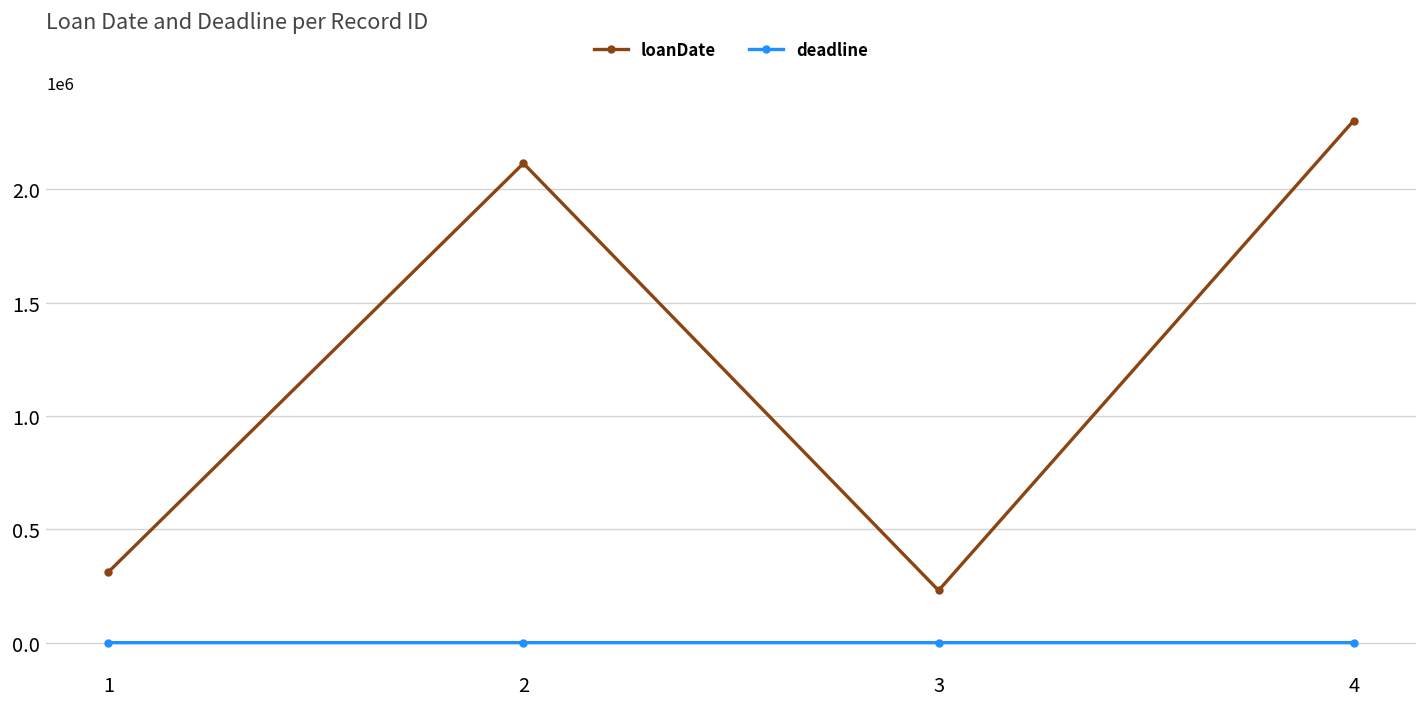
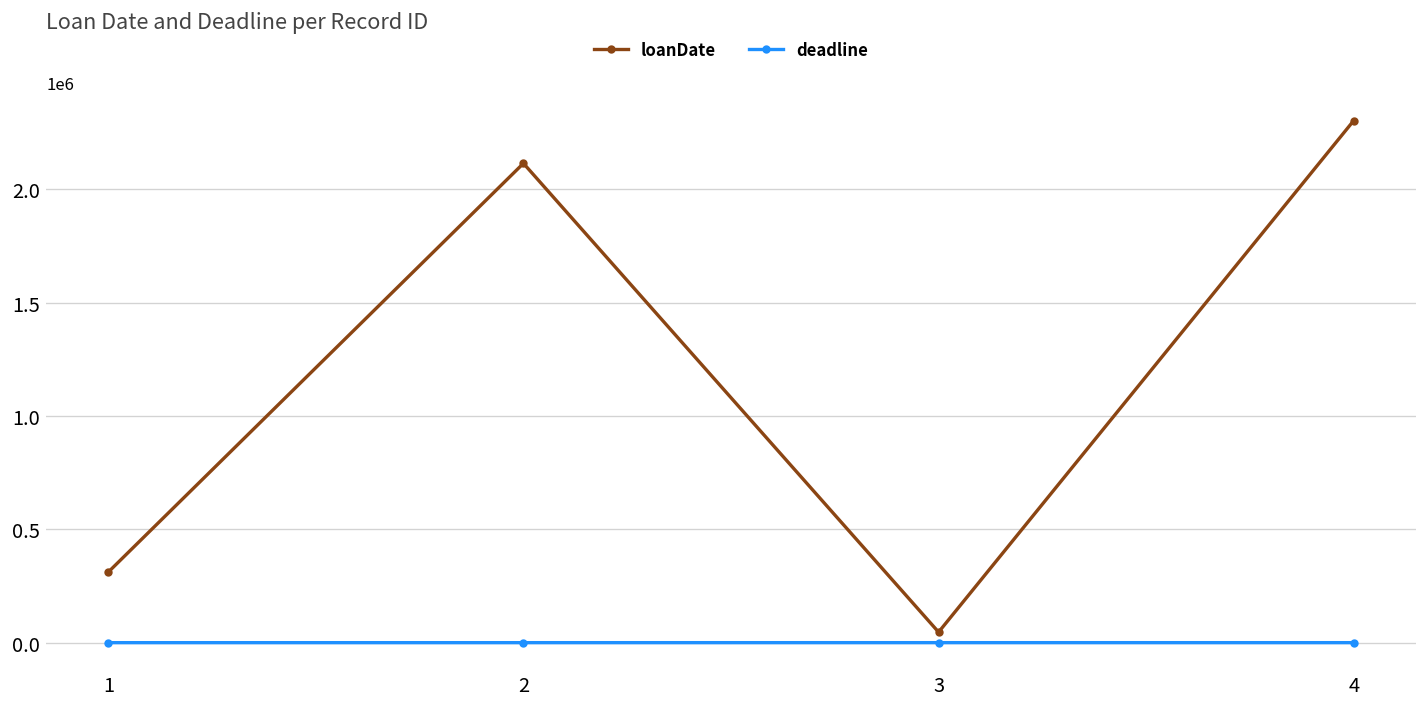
  {
    "loanDate": {
      "1": 310000,
      "2": 2110000,
-     "3": 230000,
+     "3": 50000,
      "4": 2300000
    },
    "deadline": {
      "1": 0,
      "2": 0,
      "3": 0,
      "4": 0
    }
  }
